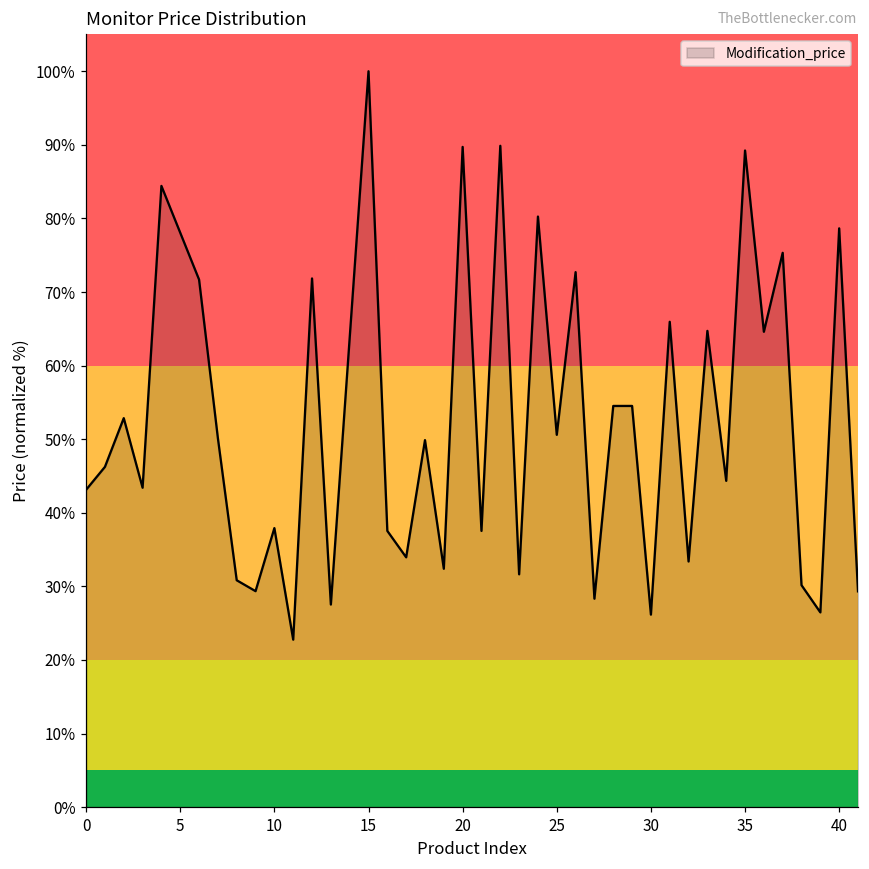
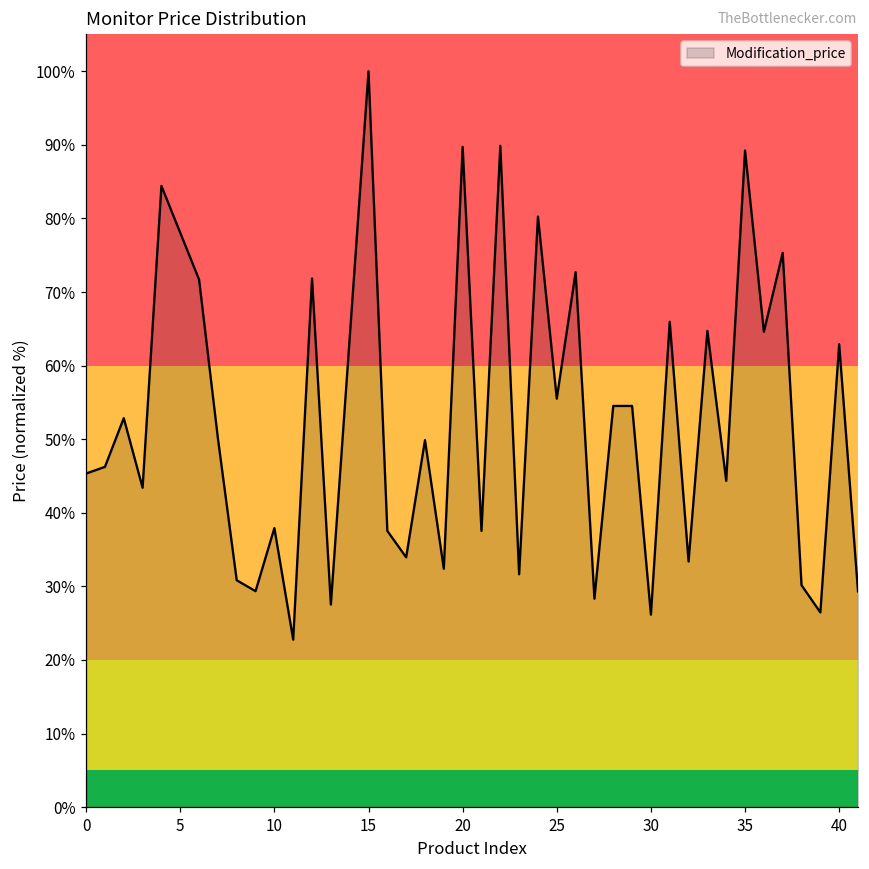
  {
-   "0": "43%",
+   "0": "45%",
    "10": "38%",
    "15": "100%",
    "20": "90%",
-   "25": "51%",
+   "25": "56%",
    "30": "26%",
    "35": "89%",
-   "40": "79%"
+   "40": "63%"
  }
